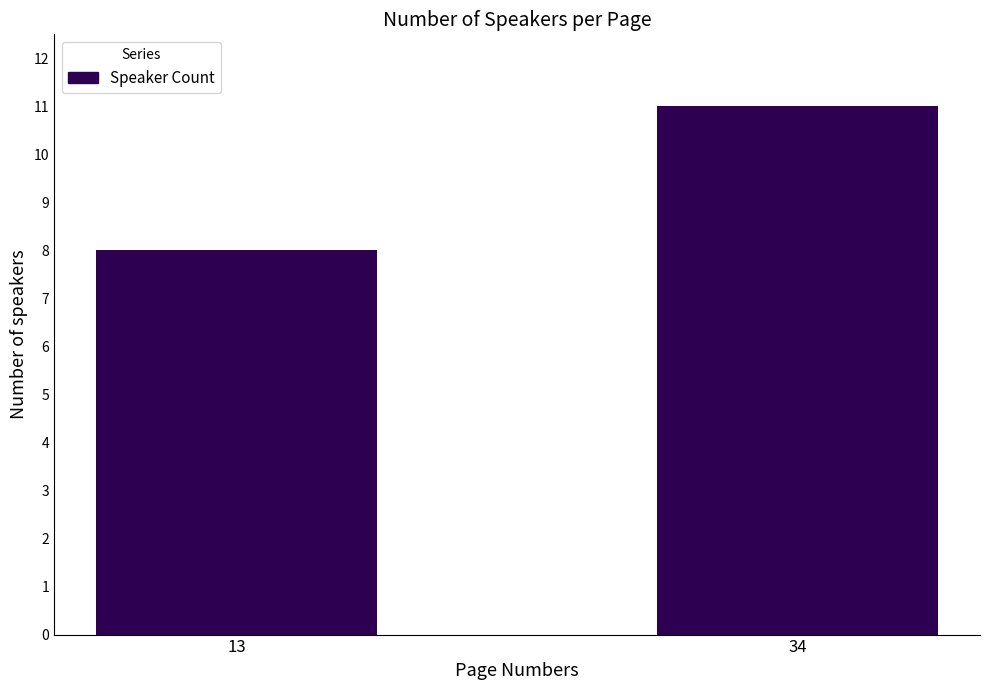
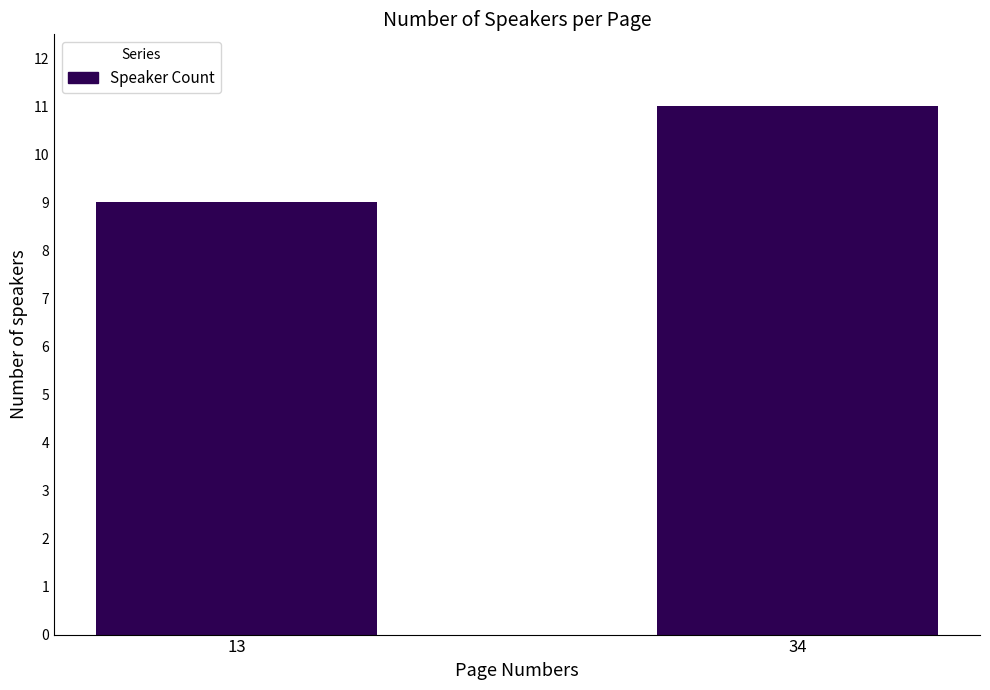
  {
-   "13": 8,
+   "13": 9,
    "34": 11
  }
